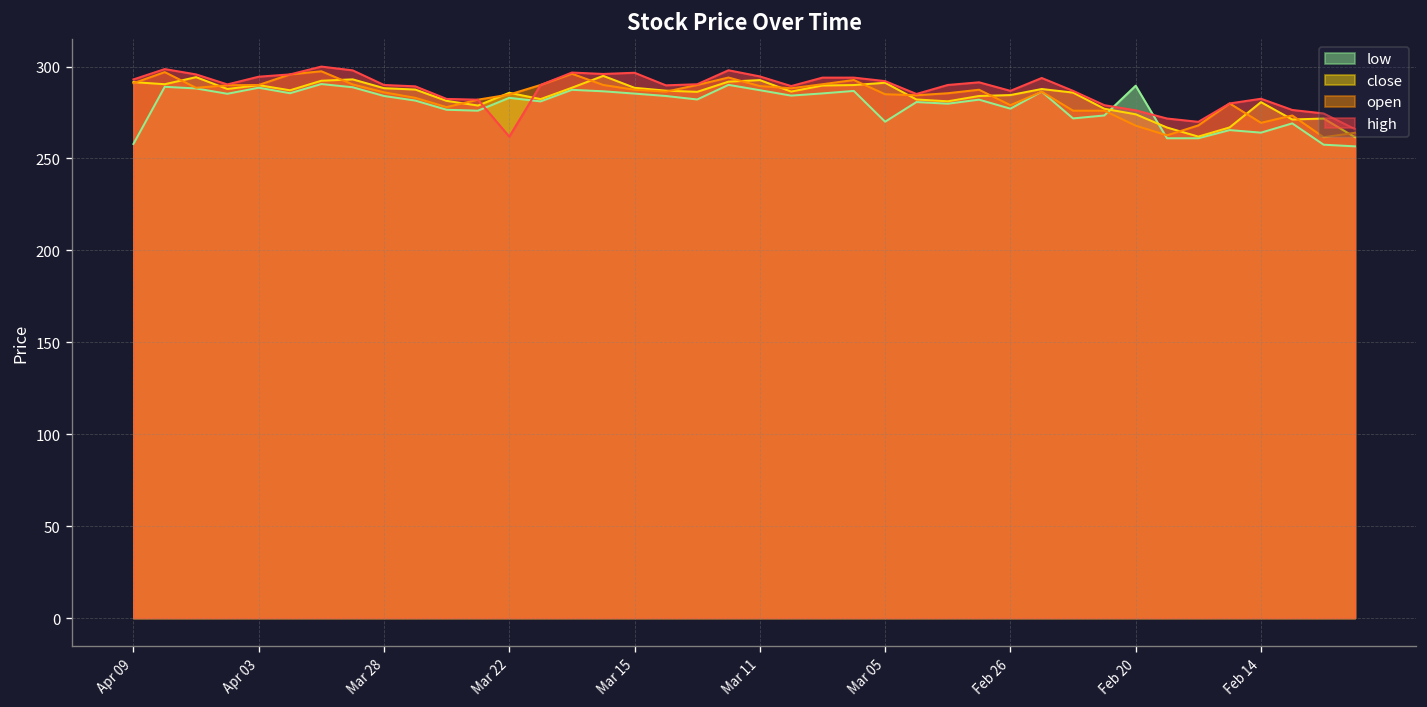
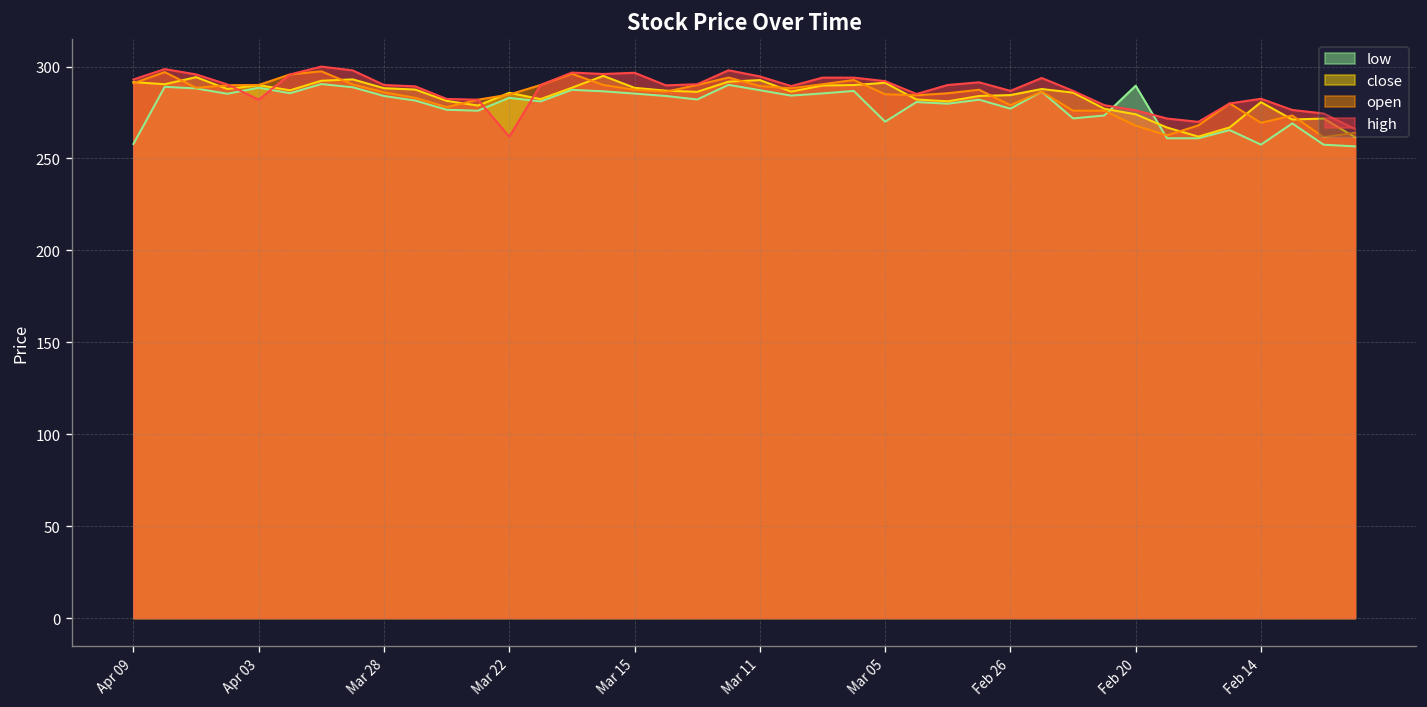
  {
    "low": {
      "Apr 09": 258,
      "Mar 28": 284,
      "Mar 22": 283,
      "Mar 15": 285,
      "Mar 11": 287,
      "Mar 05": 270,
      "Feb 26": 277,
      "Feb 20": 290,
-     "Feb 14": 264
+     "Feb 14": 258
    },
    "high": {
-     "Apr 03": 295,
+     "Apr 03": 282,
      "Mar 28": 290,
      "Mar 22": 262,
      "Mar 15": 297,
      "Mar 11": 295,
      "Feb 26": 287,
      "Feb 20": 276,
      "Feb 14": 283
    }
  }
